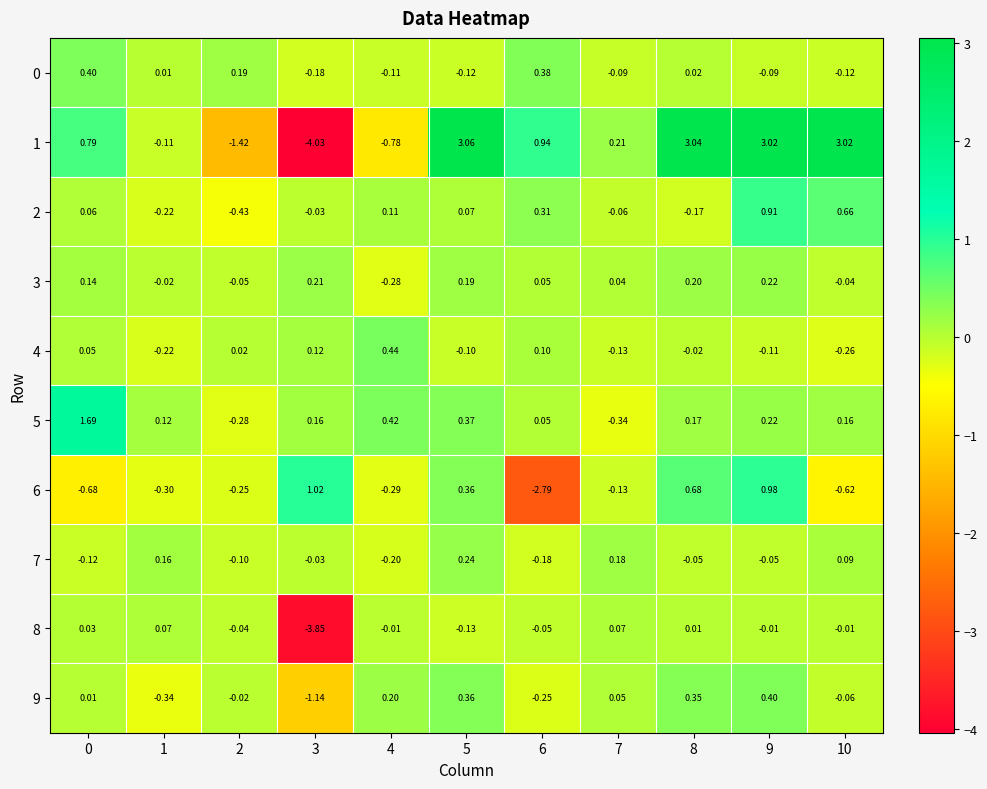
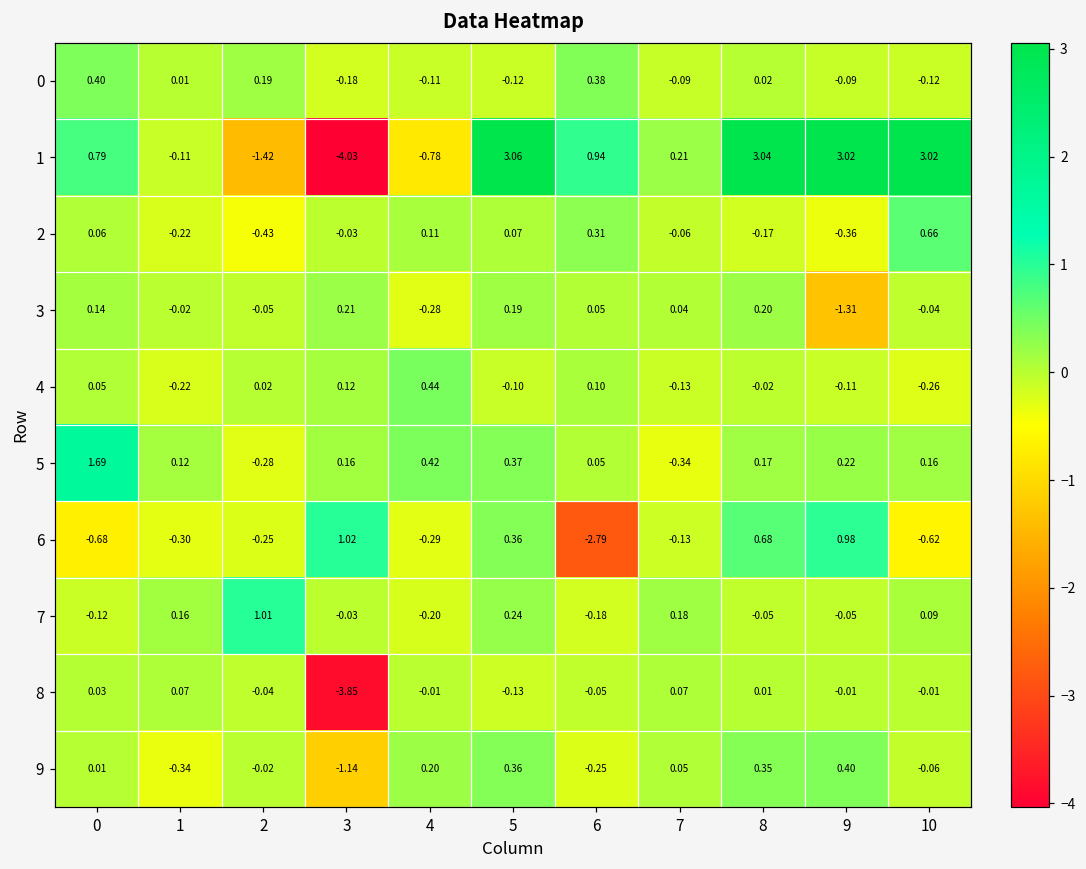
  {
    "0": {
      "0": 0.40,
      "1": 0.01,
      "2": 0.19,
      "3": -0.18,
      "4": -0.11,
      "5": -0.12,
      "6": 0.38,
      "7": -0.09,
      "8": 0.02,
      "9": -0.09,
      "10": -0.12
    },
    "1": {
      "0": 0.79,
      "1": -0.11,
      "2": -1.42,
      "3": -4.03,
      "4": -0.78,
      "5": 3.06,
      "6": 0.94,
      "7": 0.21,
      "8": 3.04,
      "9": 3.02,
      "10": 3.02
    },
    "2": {
      "0": 0.06,
      "1": -0.22,
      "2": -0.43,
      "3": -0.03,
      "4": 0.11,
      "5": 0.07,
      "6": 0.31,
      "7": -0.06,
      "8": -0.17,
-     "9": 0.91,
+     "9": -0.36,
      "10": 0.66
    },
    "3": {
      "0": 0.14,
      "1": -0.02,
      "2": -0.05,
      "3": 0.21,
      "4": -0.28,
      "5": 0.19,
      "6": 0.05,
      "7": 0.04,
      "8": 0.20,
-     "9": 0.22,
+     "9": -1.31,
      "10": -0.04
    },
    "4": {
      "0": 0.05,
      "1": -0.22,
      "2": 0.02,
      "3": 0.12,
      "4": 0.44,
      "5": -0.10,
      "6": 0.10,
      "7": -0.13,
      "8": -0.02,
      "9": -0.11,
      "10": -0.26
    },
    "5": {
      "0": 1.69,
      "1": 0.12,
      "2": -0.28,
      "3": 0.16,
      "4": 0.42,
      "5": 0.37,
      "6": 0.05,
      "7": -0.34,
      "8": 0.17,
      "9": 0.22,
      "10": 0.16
    },
    "6": {
      "0": -0.68,
      "1": -0.30,
      "2": -0.25,
      "3": 1.02,
      "4": -0.29,
      "5": 0.36,
      "6": -2.79,
      "7": -0.13,
      "8": 0.68,
      "9": 0.98,
      "10": -0.62
    },
    "7": {
      "0": -0.12,
      "1": 0.16,
-     "2": -0.10,
+     "2": 1.01,
      "3": -0.03,
      "4": -0.20,
      "5": 0.24,
      "6": -0.18,
      "7": 0.18,
      "8": -0.05,
      "9": -0.05,
      "10": 0.09
    },
    "8": {
      "0": 0.03,
      "1": 0.07,
      "2": -0.04,
      "3": -3.85,
      "4": -0.01,
      "5": -0.13,
      "6": -0.05,
      "7": 0.07,
      "8": 0.01,
      "9": -0.01,
      "10": -0.01
    },
    "9": {
      "0": 0.01,
      "1": -0.34,
      "2": -0.02,
      "3": -1.14,
      "4": 0.20,
      "5": 0.36,
      "6": -0.25,
      "7": 0.05,
      "8": 0.35,
      "9": 0.40,
      "10": -0.06
    }
  }
